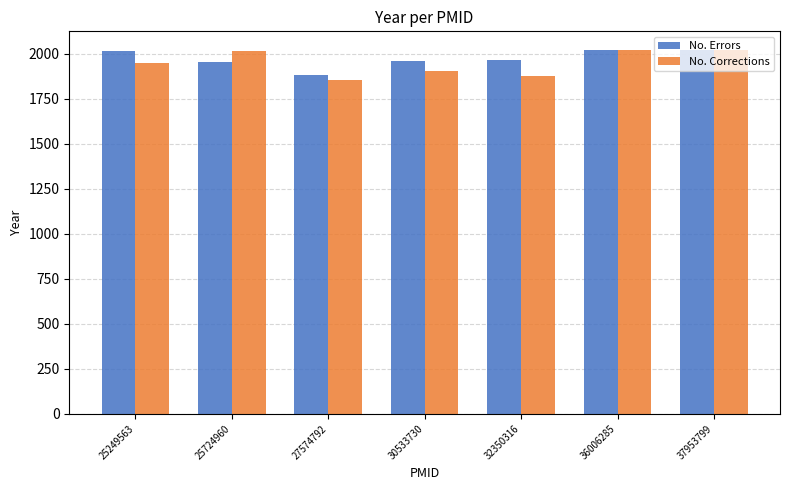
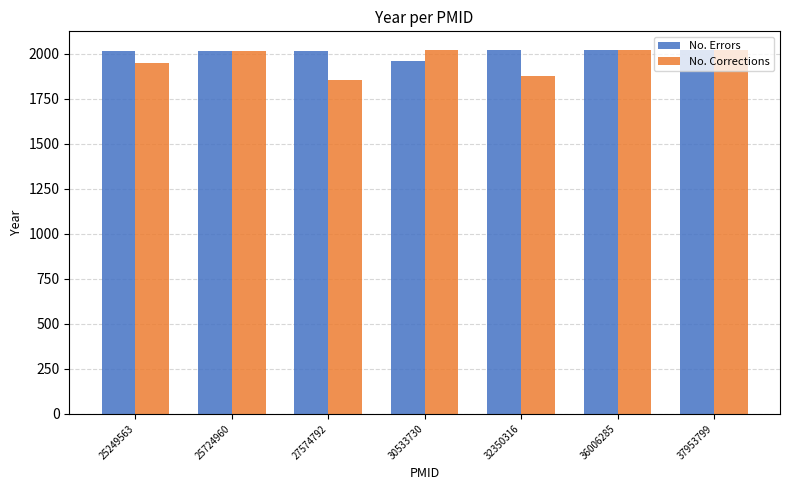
  {
    "No. Errors": {
      "25249563": 2010,
-     "25724960": 1960,
-     "27574792": 1880,
+     "25724960": 2020,
+     "27574792": 2020,
      "30533730": 1960,
-     "32350316": 1970,
+     "32350316": 2020,
      "36006285": 2020
    },
    "No. Corrections": {
      "25249563": 1950,
      "25724960": 2020,
      "27574792": 1860,
-     "30533730": 1900,
+     "30533730": 2020,
      "32350316": 1880,
      "36006285": 2020
    }
  }
